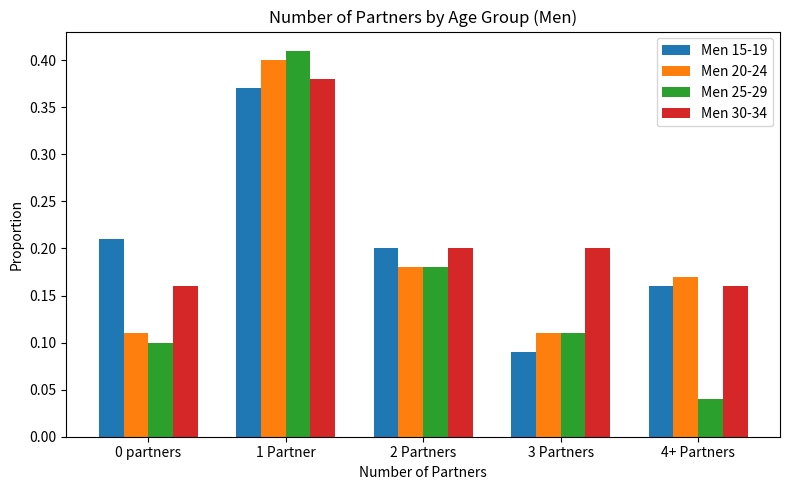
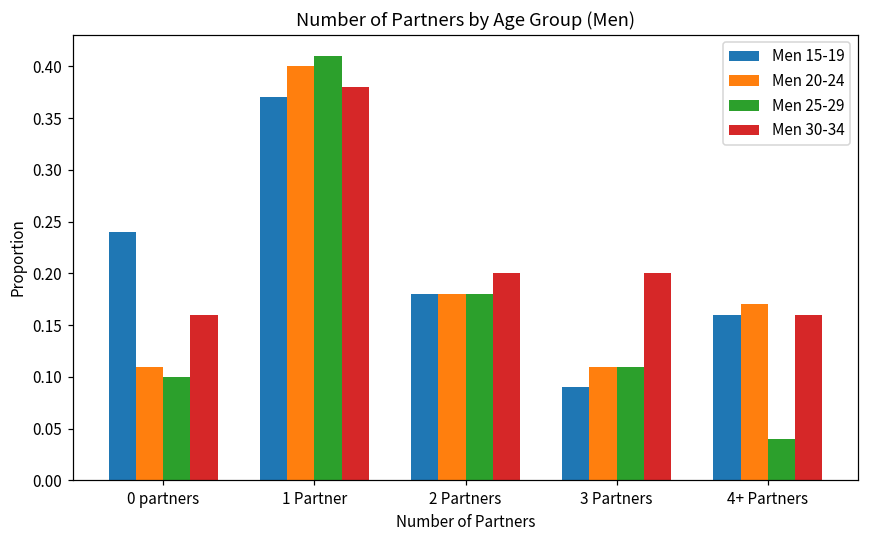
  {
    "Men 15-19": {
-     "0 partners": 0.21,
+     "0 partners": 0.24,
      "1 Partner": 0.37,
-     "2 Partners": 0.20,
+     "2 Partners": 0.18,
      "3 Partners": 0.09,
      "4+ Partners": 0.16
    },
    "Men 20-24": {
      "0 partners": 0.11,
      "1 Partner": 0.40,
      "2 Partners": 0.18,
      "3 Partners": 0.11,
      "4+ Partners": 0.17
    },
    "Men 25-29": {
      "0 partners": 0.10,
      "1 Partner": 0.41,
      "2 Partners": 0.18,
      "3 Partners": 0.11,
      "4+ Partners": 0.04
    },
    "Men 30-34": {
      "0 partners": 0.16,
      "1 Partner": 0.38,
      "2 Partners": 0.20,
      "3 Partners": 0.20,
      "4+ Partners": 0.16
    }
  }
